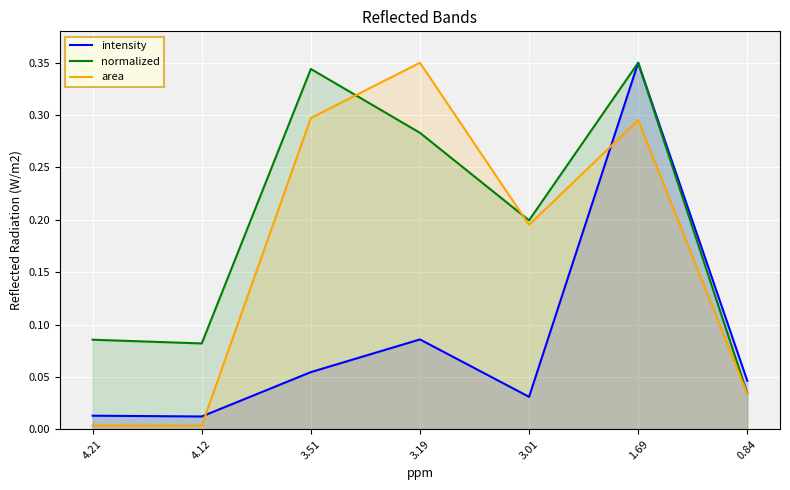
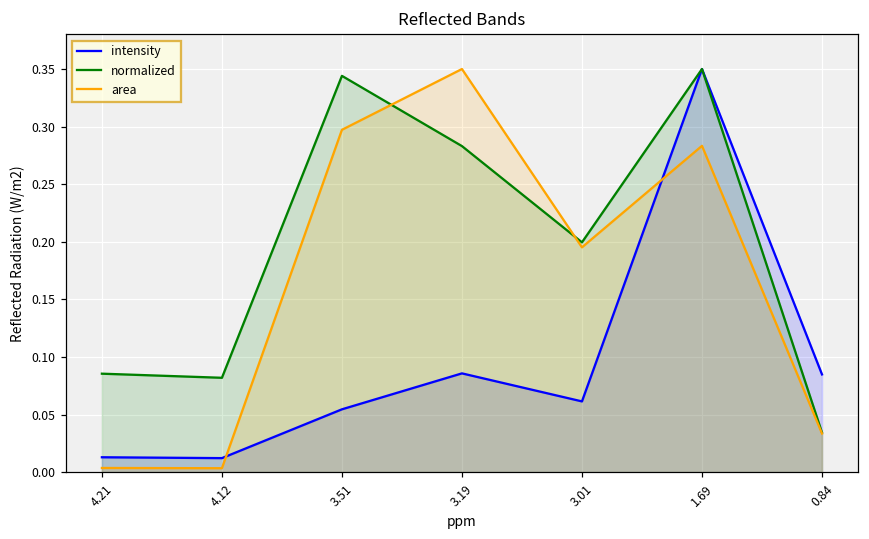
  {
    "intensity": {
      "4.21": 0.013,
      "4.12": 0.012,
      "3.51": 0.055,
      "3.19": 0.086,
-     "3.01": 0.031,
-     "0.84": 0.046
+     "3.01": 0.061,
+     "0.84": 0.085
    },
    "normalized": {
      "4.21": 0.086,
      "4.12": 0.082,
      "3.51": 0.344,
      "3.19": 0.283,
      "3.01": 0.200
    },
    "area": {
      "4.21": 0.004,
      "4.12": 0.003,
      "3.51": 0.297,
      "3.19": 0.350,
      "3.01": 0.195,
-     "1.69": 0.295
+     "1.69": 0.283
    }
  }
